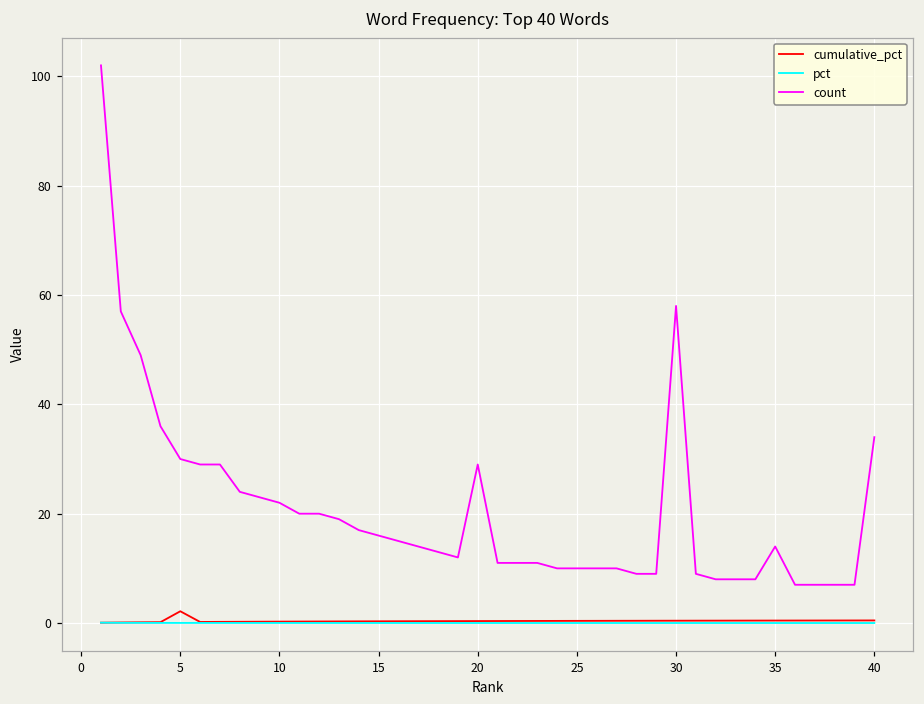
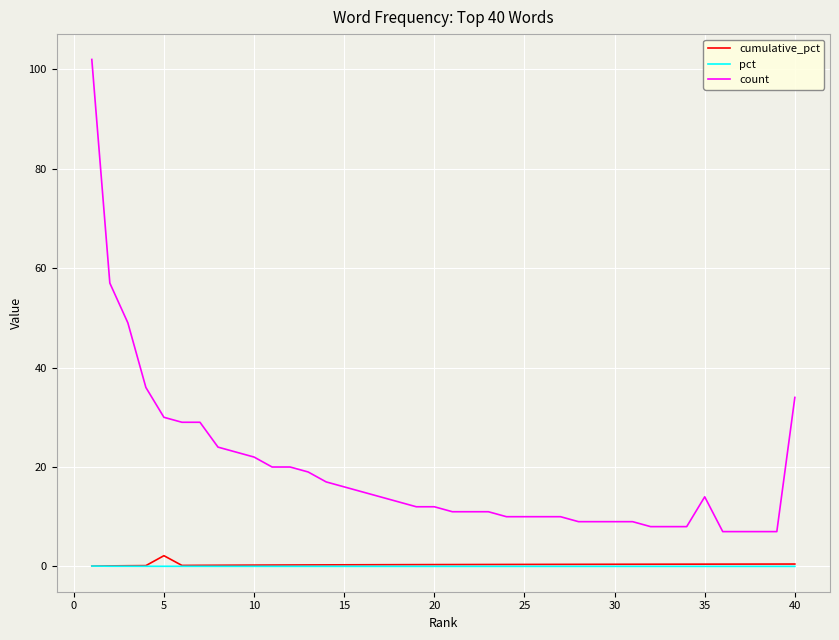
  {
    "cumulative_pct": {
      "5": 2
    },
    "pct": {
      "5": 0
    },
    "count": {
      "5": 30,
      "10": 22,
      "15": 16,
-     "20": 29,
+     "20": 12,
      "25": 10,
-     "30": 58,
+     "30": 9,
      "35": 14,
      "40": 34
    }
  }
